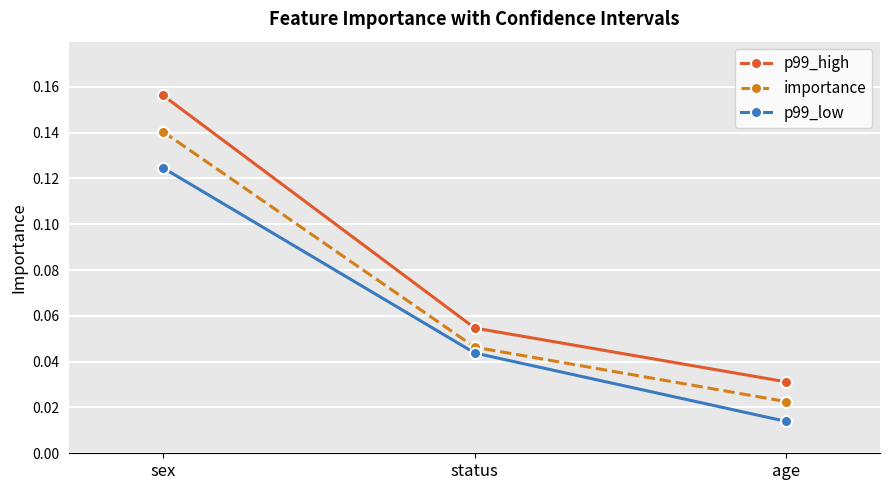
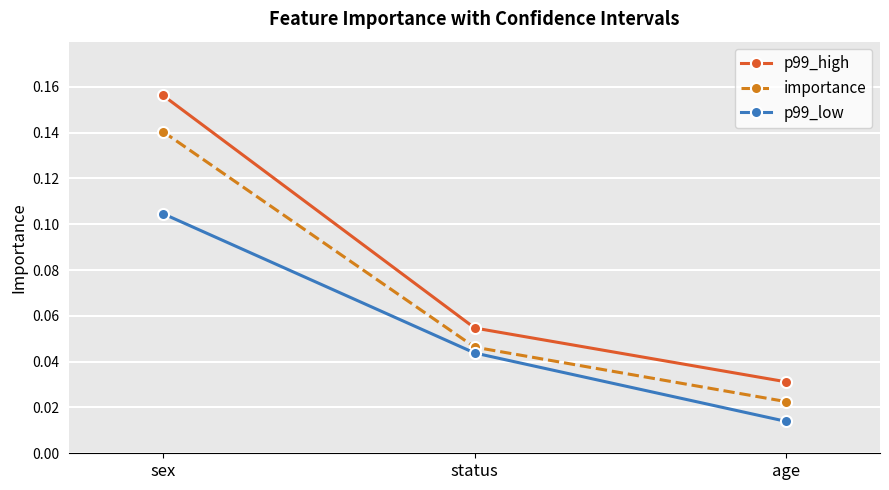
  {
    "p99_low": {
-     "sex": 0.125,
+     "sex": 0.105,
      "status": 0.044,
      "age": 0.014
    }
  }
